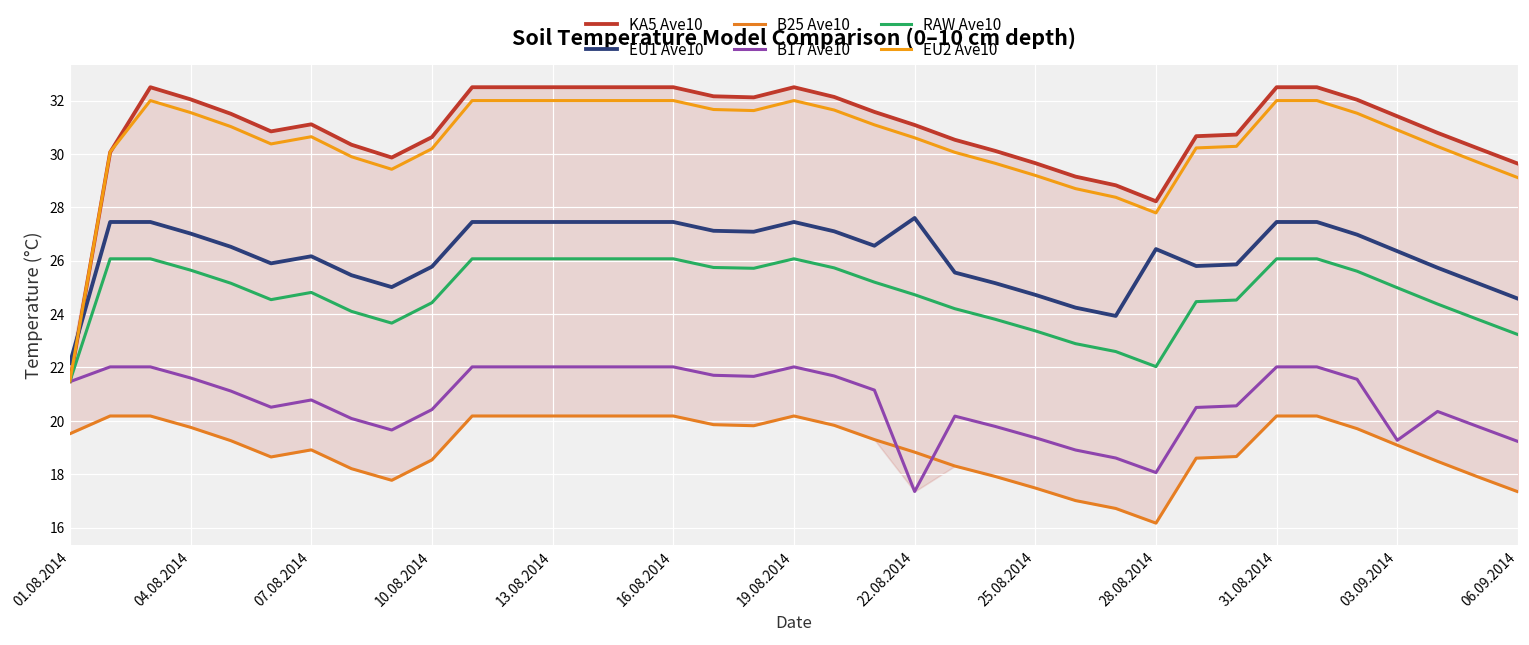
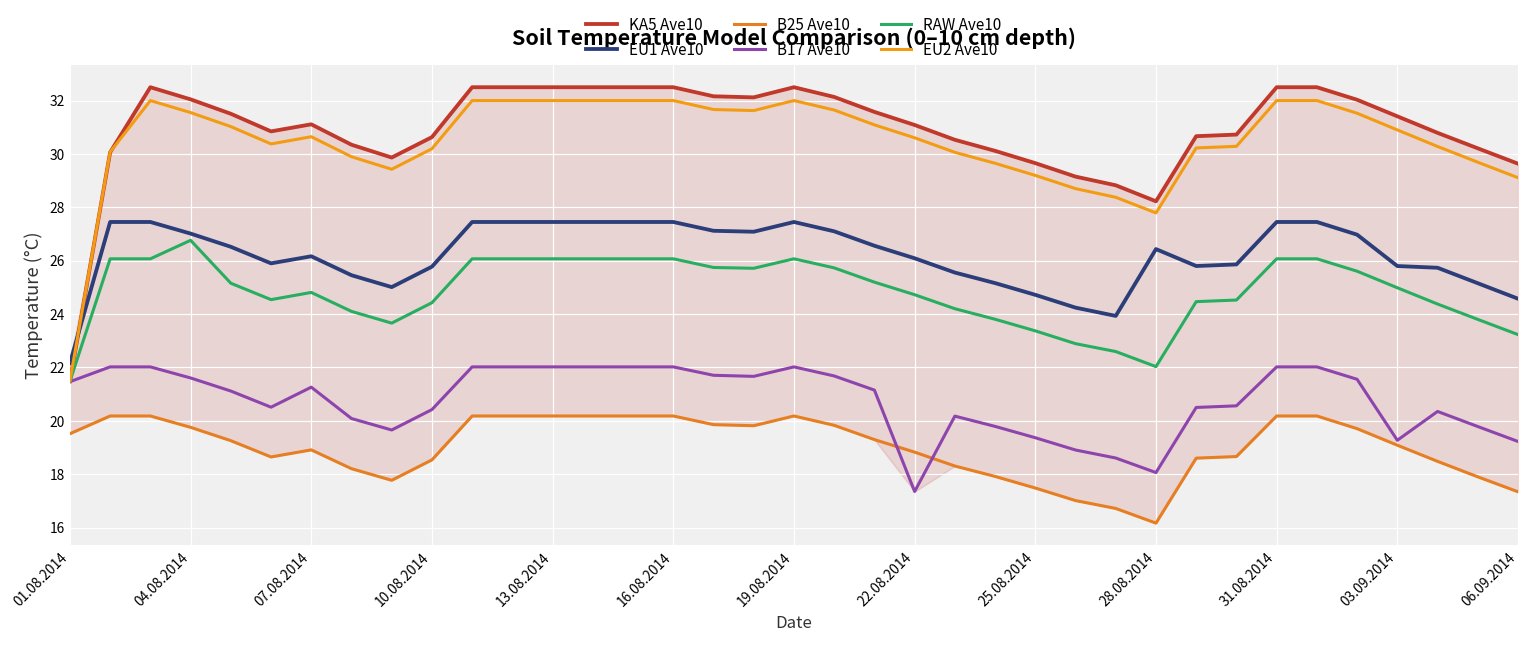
  {
    "EU1 Ave10": {
      "04.08.2014": 27.0,
      "07.08.2014": 26.2,
      "10.08.2014": 25.8,
      "13.08.2014": 27.5,
      "16.08.2014": 27.5,
      "19.08.2014": 27.5,
-     "22.08.2014": 27.6,
+     "22.08.2014": 26.1,
      "25.08.2014": 24.7,
      "28.08.2014": 26.4,
      "31.08.2014": 27.5,
-     "03.09.2014": 26.4,
+     "03.09.2014": 25.8,
      "06.09.2014": 24.6
    },
    "B17 Ave10": {
      "04.08.2014": 21.6,
-     "07.08.2014": 20.8,
+     "07.08.2014": 21.3,
      "10.08.2014": 20.4,
      "13.08.2014": 22.0,
      "16.08.2014": 22.0,
      "19.08.2014": 22.0,
      "22.08.2014": 17.4,
      "25.08.2014": 19.4,
      "28.08.2014": 18.1,
      "31.08.2014": 22.0,
      "03.09.2014": 19.3,
      "06.09.2014": 19.2
    },
    "RAW Ave10": {
-     "04.08.2014": 25.6,
+     "04.08.2014": 26.8,
      "07.08.2014": 24.8,
      "10.08.2014": 24.4,
      "13.08.2014": 26.1,
      "16.08.2014": 26.1,
      "19.08.2014": 26.1,
      "22.08.2014": 24.7,
      "25.08.2014": 23.4,
      "28.08.2014": 22.0,
      "31.08.2014": 26.1,
      "03.09.2014": 25.0,
      "06.09.2014": 23.2
    }
  }
